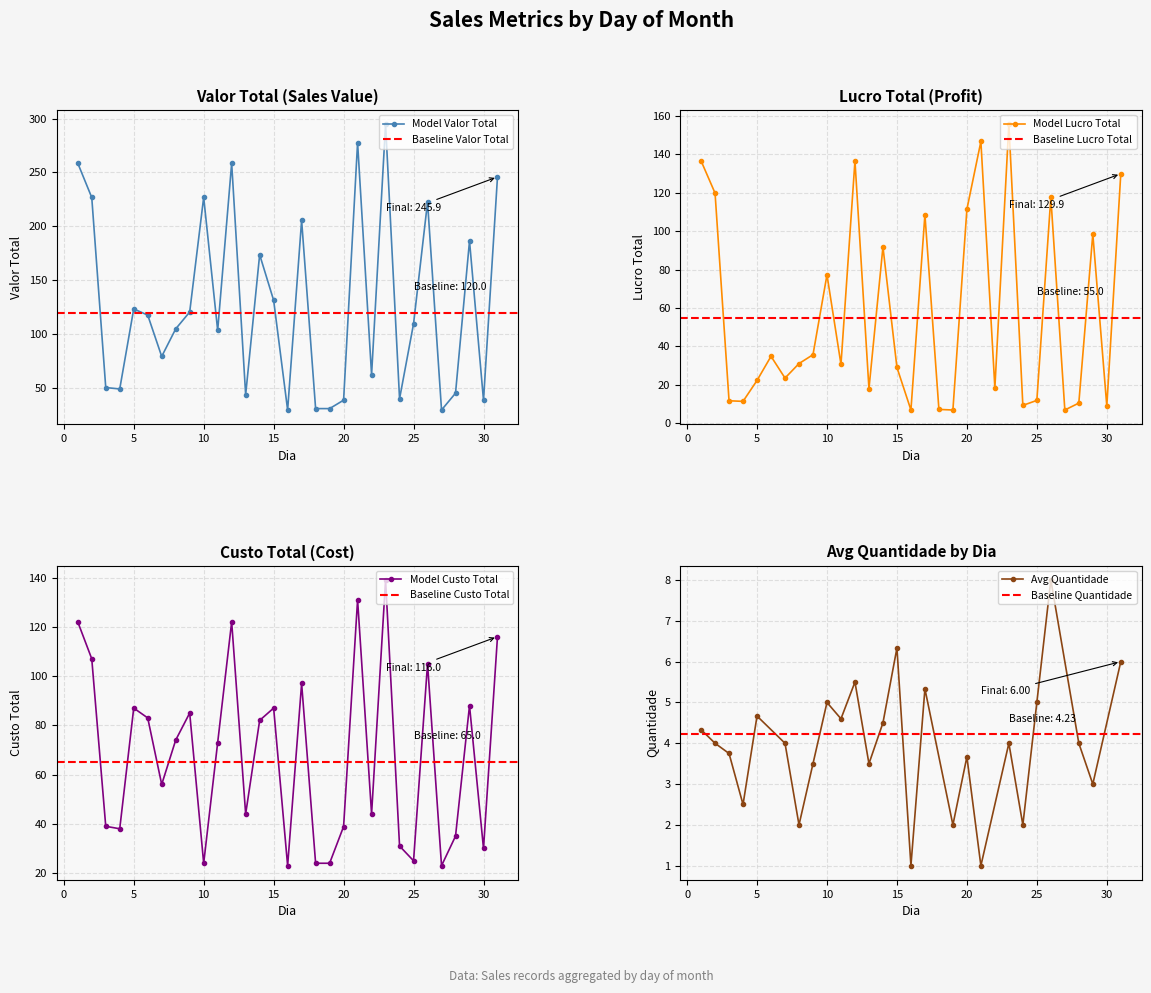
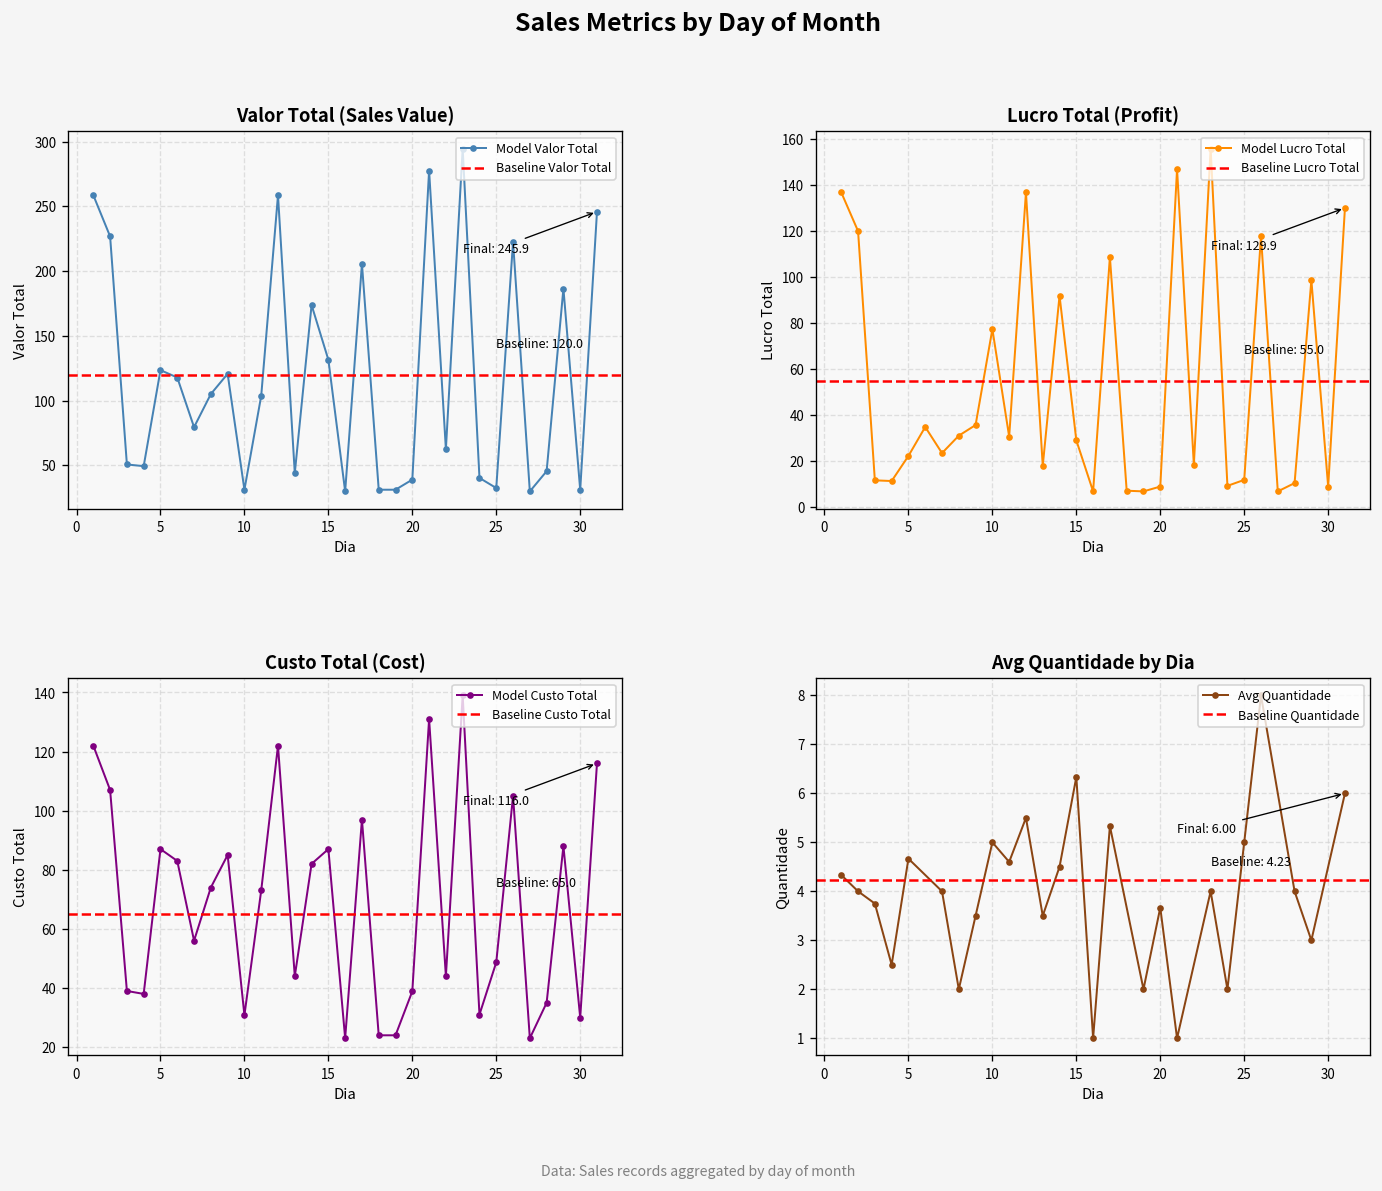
  {
    "Valor Total (Sales Value)": {
      "5": 124,
-     "10": 227,
+     "10": 31,
      "15": 132,
      "20": 39,
-     "25": 110,
-     "30": 39
+     "25": 33,
+     "30": 31
    },
    "Lucro Total (Profit)": {
      "5": 22,
      "10": 77,
      "15": 29,
-     "20": 111,
+     "20": 9,
      "25": 12,
      "30": 9
    },
    "Custo Total (Cost)": {
      "5": 87,
-     "10": 24,
+     "10": 31,
      "15": 87,
      "20": 39,
-     "25": 25,
+     "25": 49,
      "30": 30
    },
    "Avg Quantidade by Dia": {
      "5": 4.7,
      "10": 5.0,
      "15": 6.3,
      "20": 3.7
    }
  }
